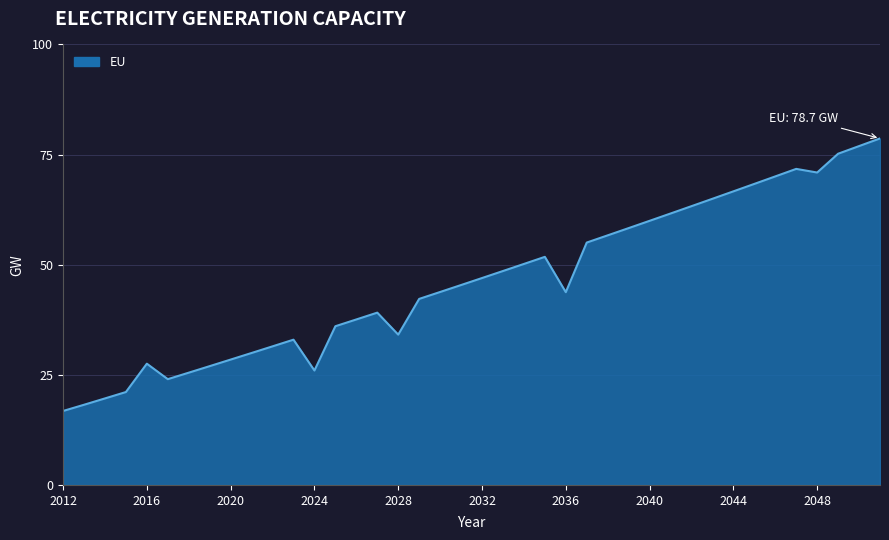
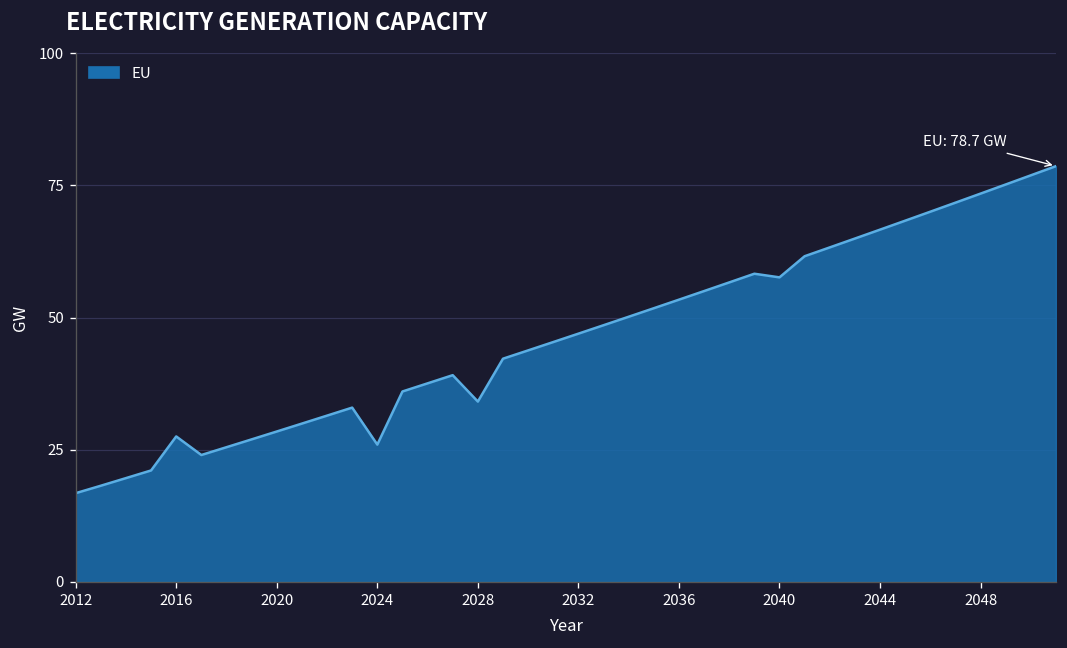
  {
    "2012": 17,
    "2016": 28,
    "2020": 28,
    "2024": 26,
    "2028": 34,
    "2032": 47,
-   "2036": 44,
-   "2040": 60,
+   "2036": 53,
+   "2040": 58,
    "2044": 67,
-   "2048": 71
+   "2048": 73
  }
